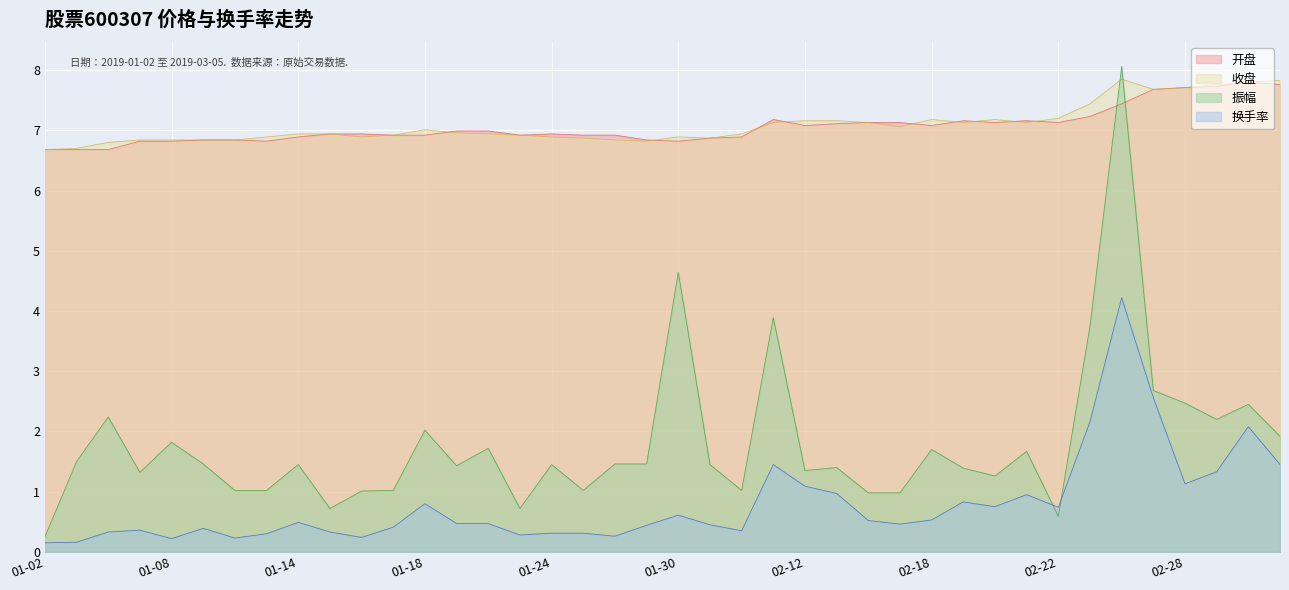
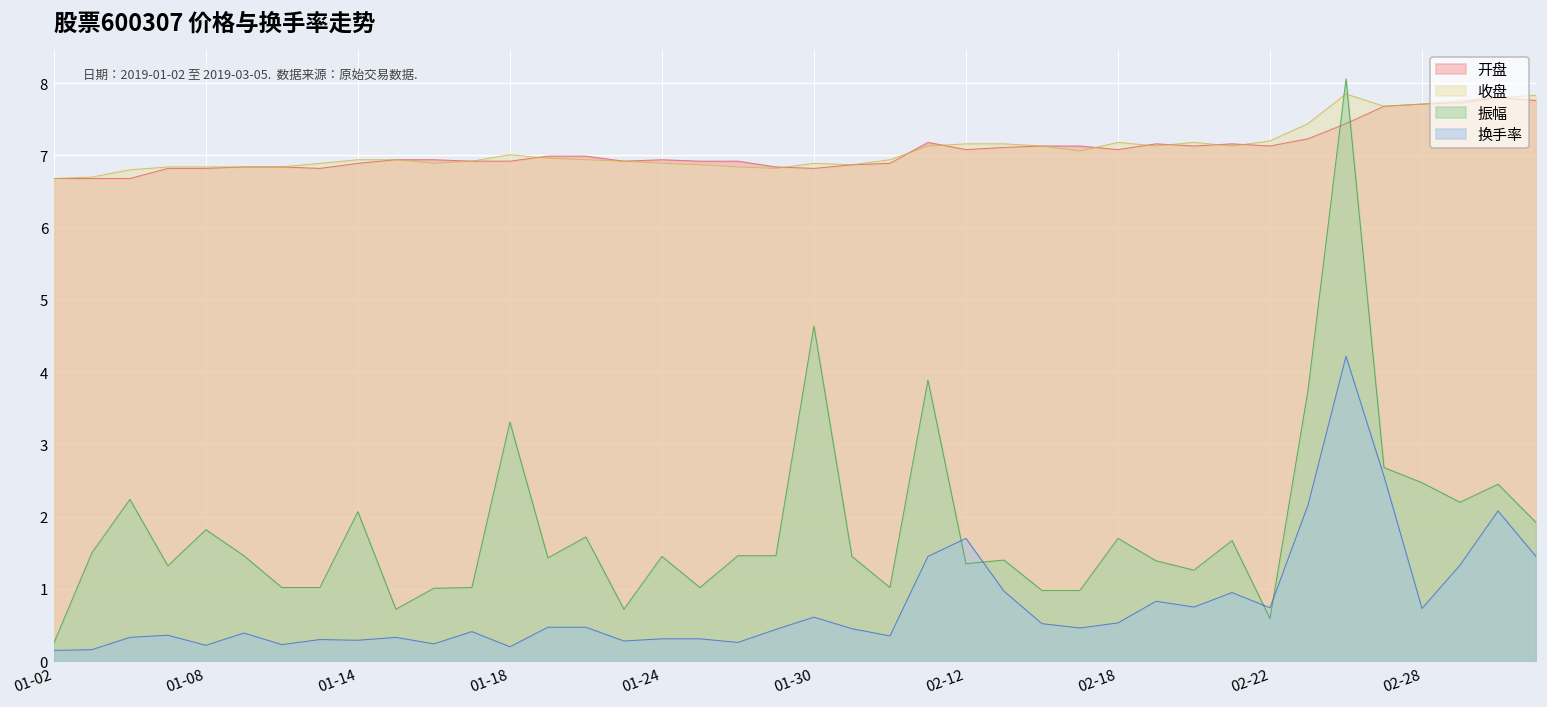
  {
    "振幅": {
      "01-02": 0.3,
      "01-08": 1.8,
-     "01-14": 1.5,
-     "01-18": 2.0,
+     "01-14": 2.1,
+     "01-18": 3.3,
      "01-24": 1.5,
      "01-30": 4.6,
      "02-12": 1.4,
      "02-18": 1.7,
      "02-22": 0.6,
      "02-28": 2.5
    },
    "换手率": {
      "01-02": 0.2,
      "01-08": 0.2,
-     "01-14": 0.5,
-     "01-18": 0.8,
+     "01-14": 0.3,
+     "01-18": 0.2,
      "01-24": 0.3,
      "01-30": 0.6,
-     "02-12": 1.1,
+     "02-12": 1.7,
      "02-18": 0.5,
      "02-22": 0.7,
-     "02-28": 1.1
+     "02-28": 0.7
    }
  }
